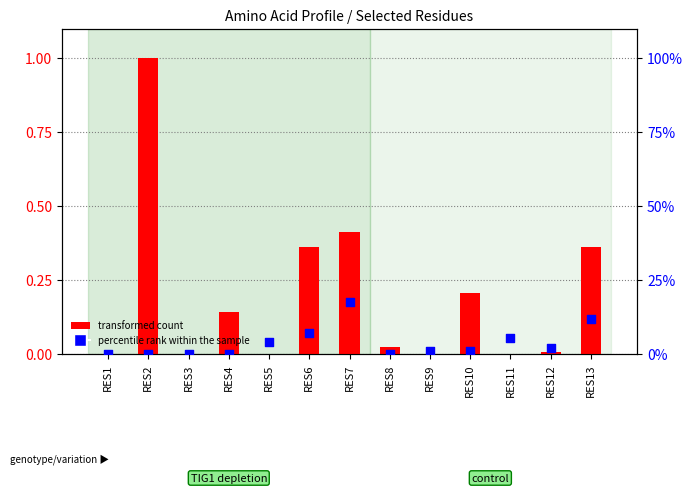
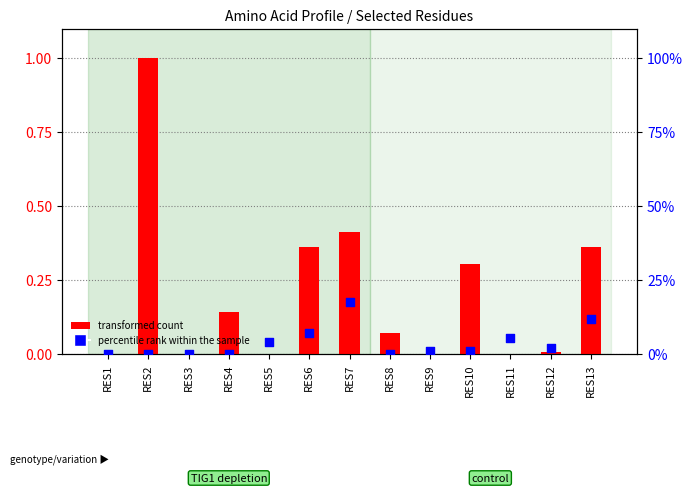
  {
    "transformed count": {
      "RES1": 0.00,
      "RES2": 1.00,
      "RES3": 0.00,
      "RES4": 0.14,
      "RES5": 0.00,
      "RES6": 0.36,
      "RES7": 0.41,
-     "RES8": 0.02,
+     "RES8": 0.07,
      "RES9": 0.00,
-     "RES10": 0.21,
+     "RES10": 0.31,
      "RES11": 0.00,
      "RES12": 0.01,
      "RES13": 0.36
    }
  }
